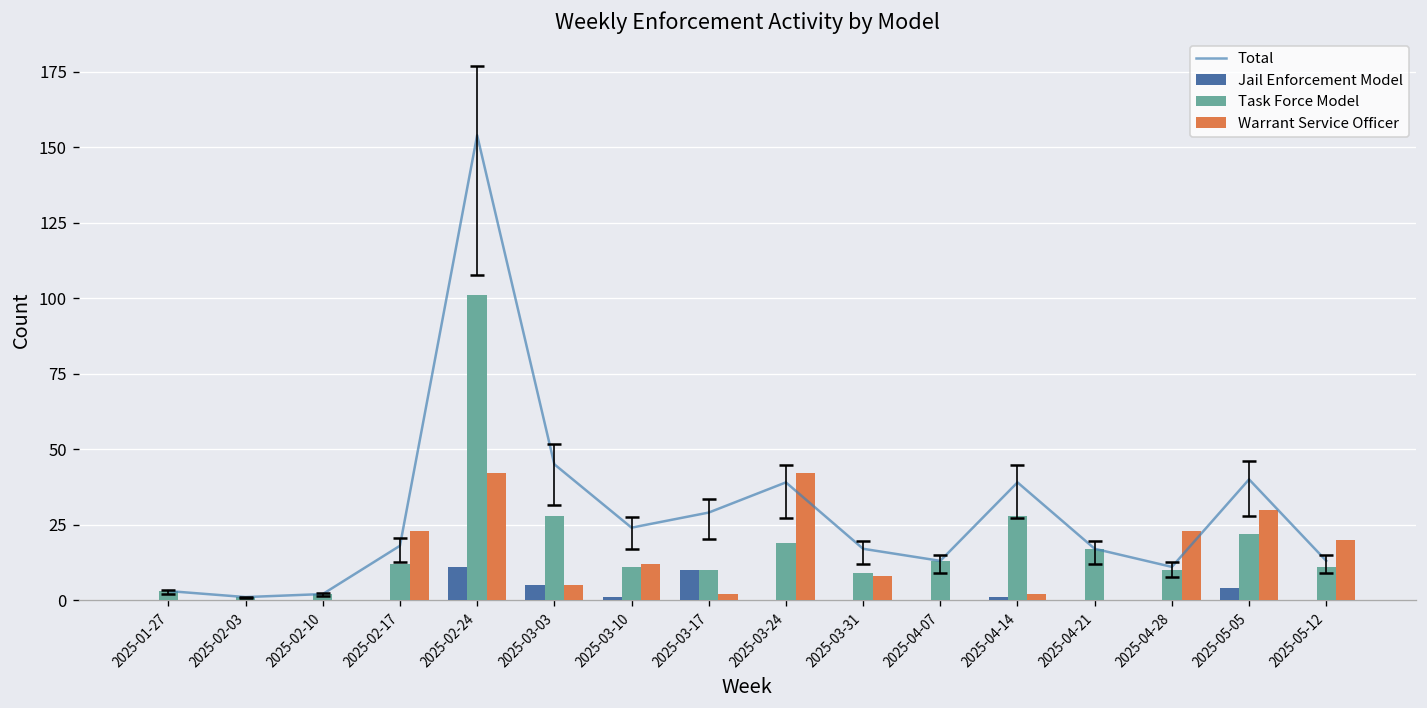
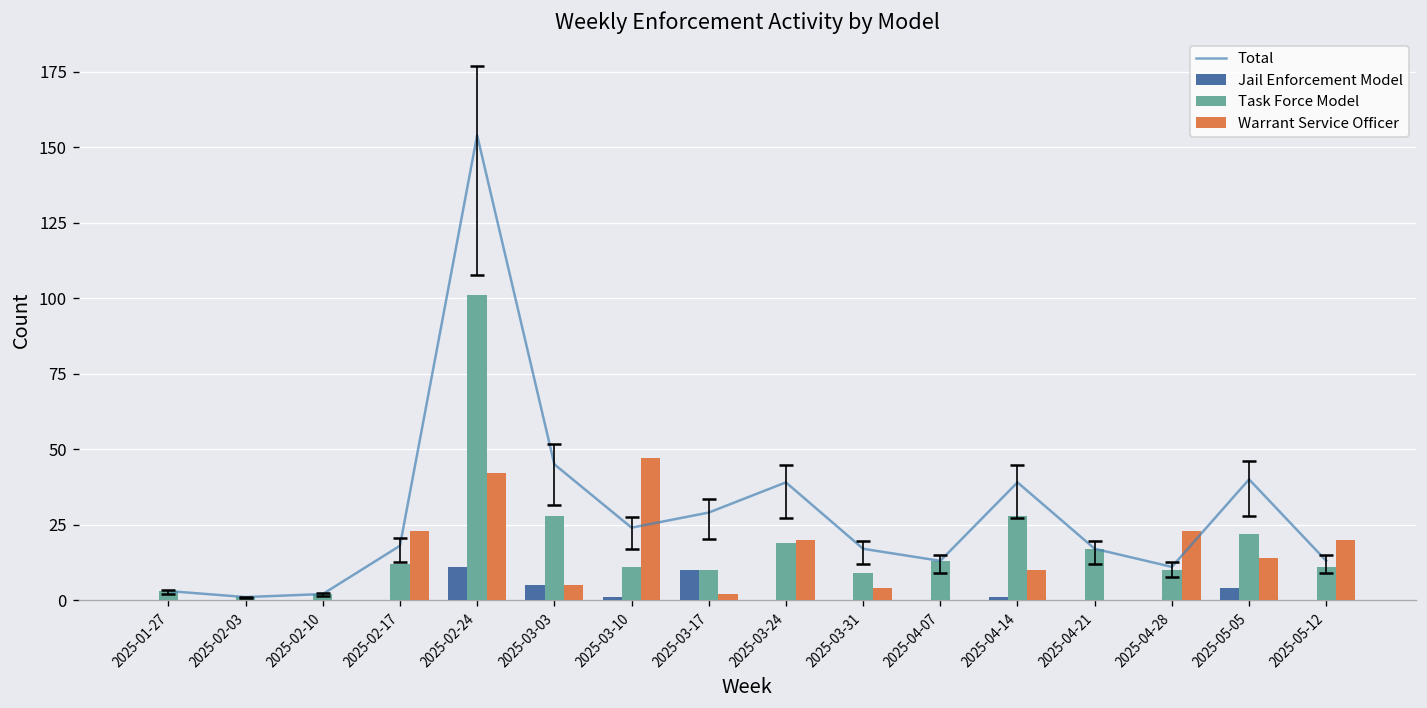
  {
    "Warrant Service Officer": {
      "2025-01-27": 0,
      "2025-02-03": 0,
      "2025-02-10": 0,
      "2025-02-17": 23,
      "2025-02-24": 42,
      "2025-03-03": 5,
-     "2025-03-10": 12,
+     "2025-03-10": 47,
      "2025-03-17": 2,
-     "2025-03-24": 42,
-     "2025-03-31": 8,
+     "2025-03-24": 20,
+     "2025-03-31": 4,
      "2025-04-07": 0,
-     "2025-04-14": 2,
+     "2025-04-14": 10,
      "2025-04-21": 0,
      "2025-04-28": 23,
-     "2025-05-05": 30,
+     "2025-05-05": 14,
      "2025-05-12": 20
    }
  }
